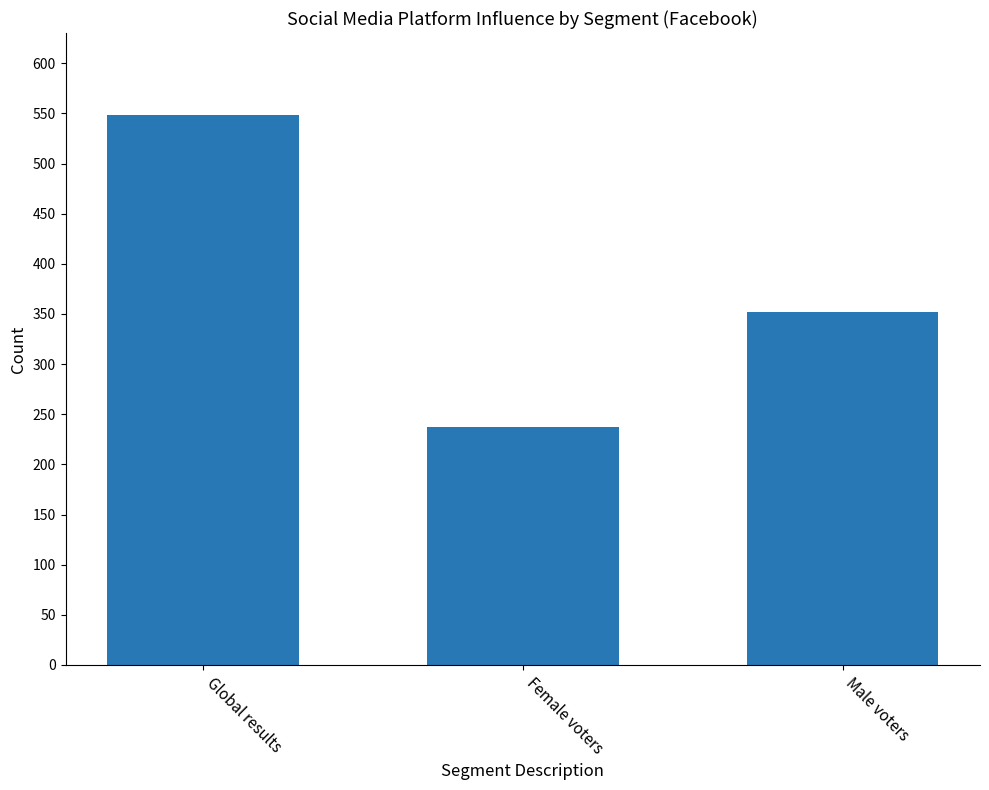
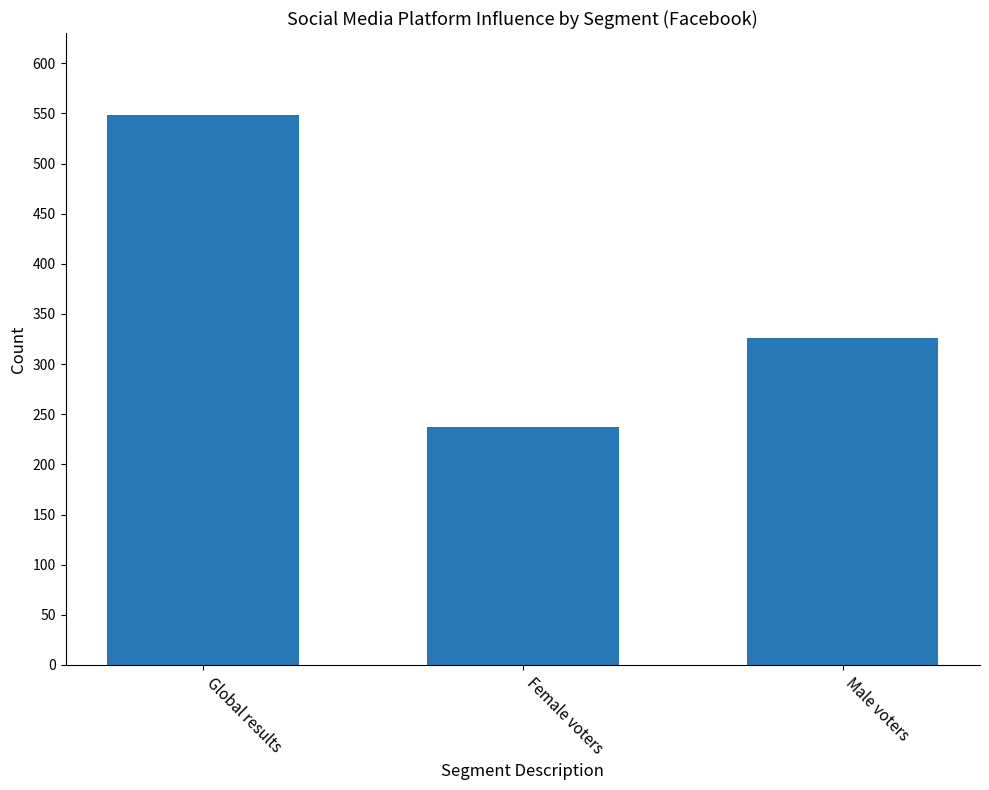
  {
    "Global results": 548,
    "Female voters": 237,
-   "Male voters": 352
+   "Male voters": 326
  }
